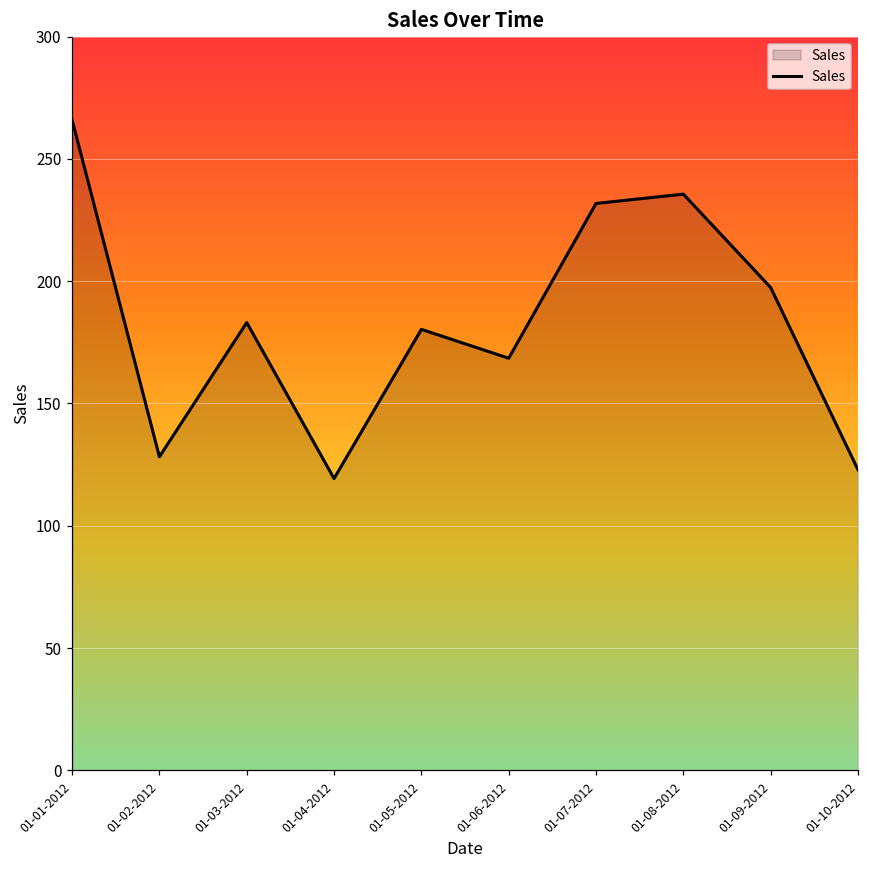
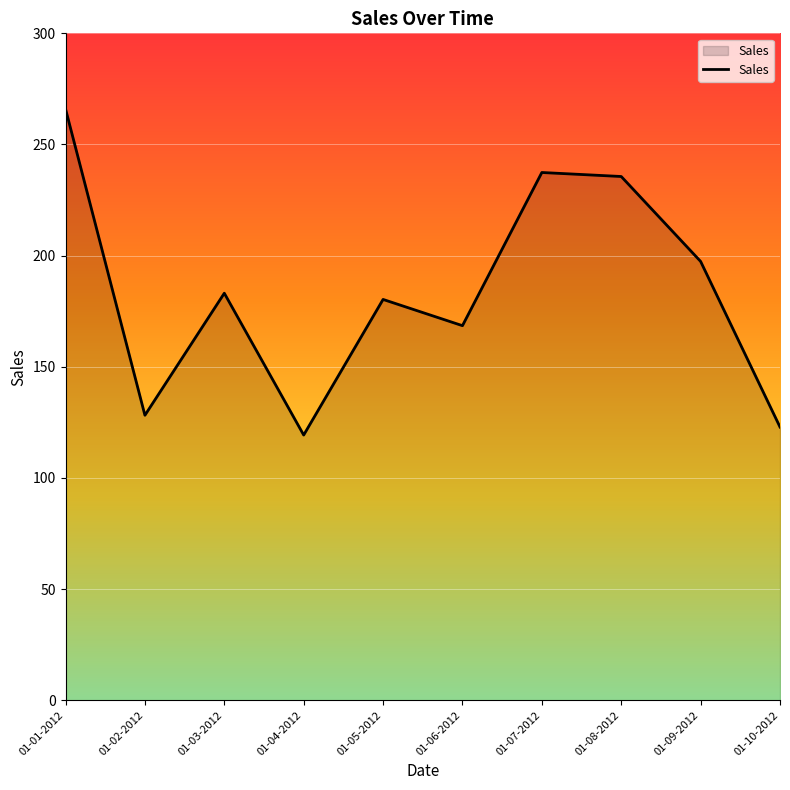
  {
    "01-01-2012": 266,
    "01-02-2012": 128,
    "01-03-2012": 183,
    "01-04-2012": 119,
    "01-05-2012": 180,
    "01-06-2012": 169,
-   "01-07-2012": 232,
+   "01-07-2012": 237,
    "01-08-2012": 236,
    "01-09-2012": 197,
    "01-10-2012": 123
  }
